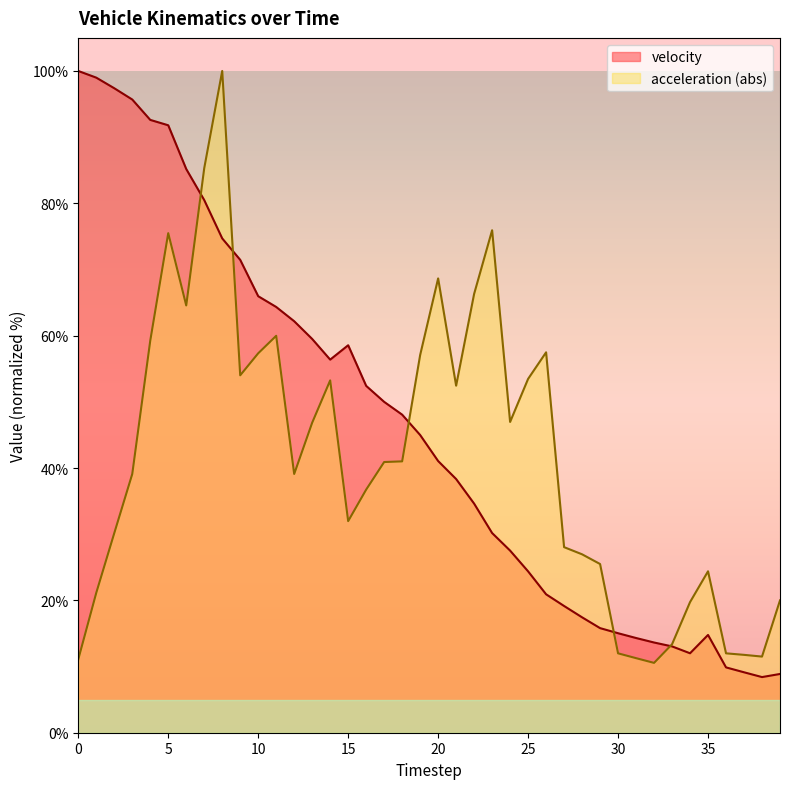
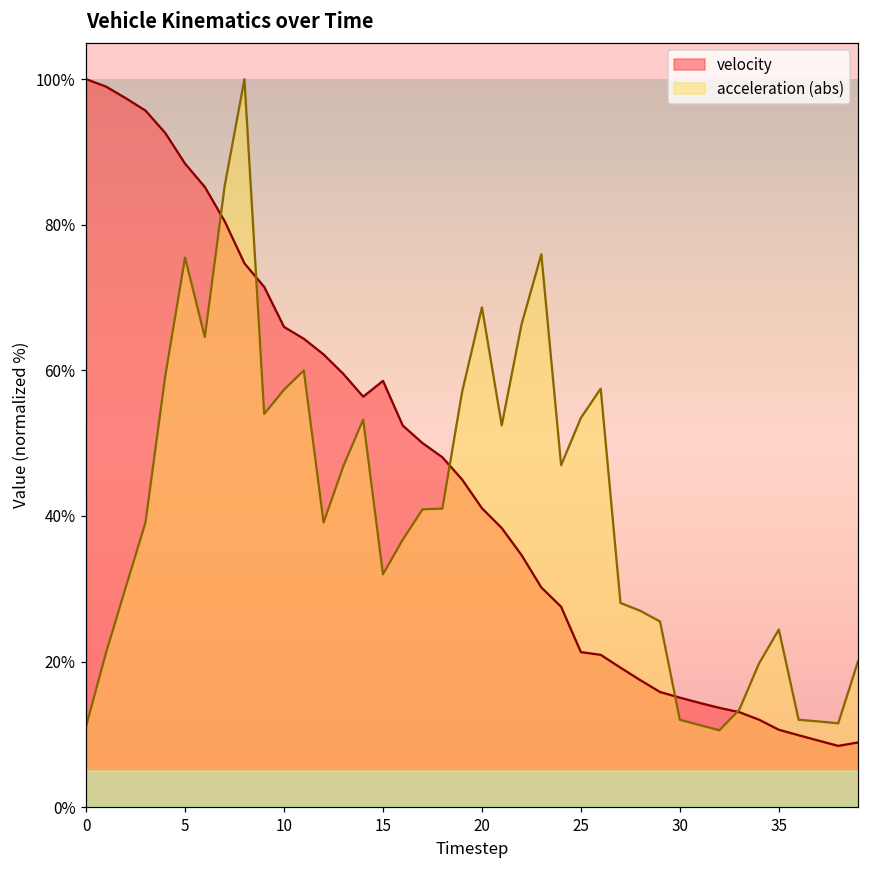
  {
    "velocity": {
      "0": "100%",
-     "5": "92%",
+     "5": "88%",
      "10": "66%",
      "15": "59%",
      "20": "41%",
-     "25": "24%",
+     "25": "21%",
      "30": "15%",
-     "35": "15%"
+     "35": "11%"
    },
    "acceleration (abs)": {
      "0": "11%",
      "5": "75%",
      "10": "57%",
      "15": "32%",
      "20": "69%",
      "25": "53%",
      "30": "12%",
      "35": "24%"
    }
  }
